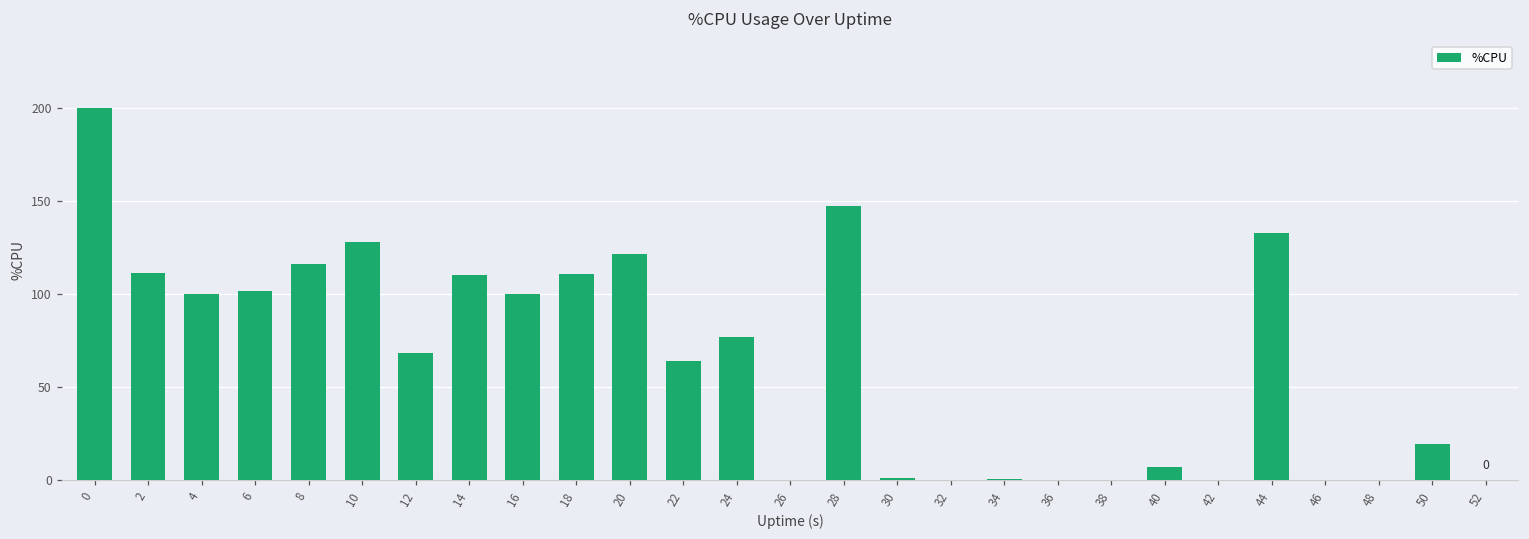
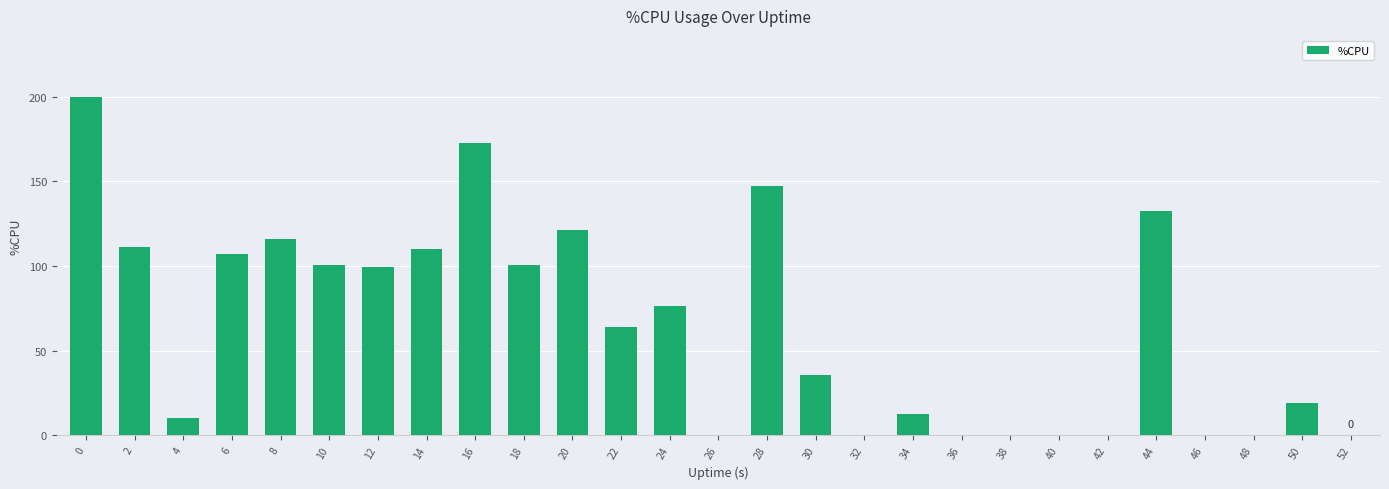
  {
    "0": 200,
    "2": 111,
-   "4": 100,
-   "6": 102,
+   "4": 10,
+   "6": 107,
    "8": 116,
-   "10": 128,
-   "12": 68,
+   "10": 101,
+   "12": 100,
    "14": 110,
-   "16": 100,
-   "18": 111,
+   "16": 173,
+   "18": 100,
    "20": 121,
    "22": 64,
    "24": 77,
    "26": 0,
    "28": 147,
-   "30": 1,
+   "30": 36,
    "32": 0,
-   "34": 0,
+   "34": 13,
    "36": 0,
    "38": 0,
-   "40": 7,
+   "40": 0,
    "42": 0,
    "44": 133,
    "46": 0,
    "48": 0,
    "50": 19
  }
